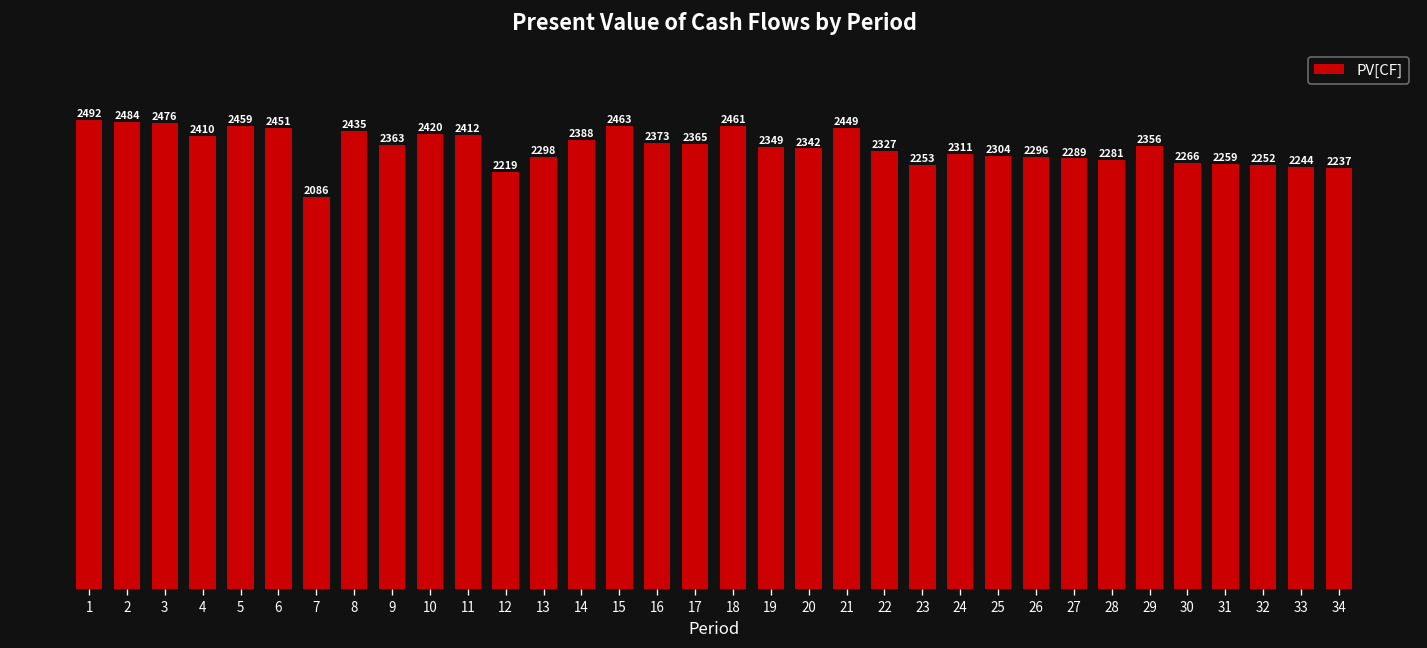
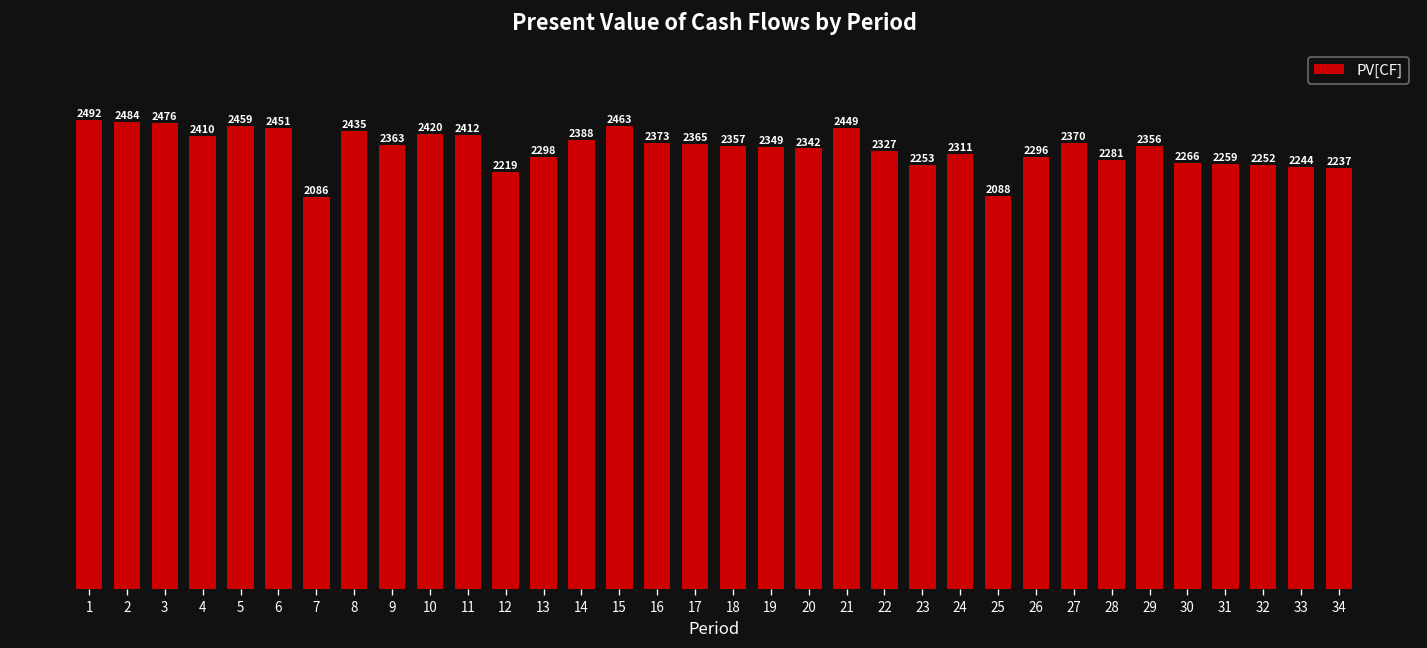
  {
    "1": 2492,
    "2": 2484,
    "3": 2476,
    "4": 2410,
    "5": 2459,
    "6": 2451,
    "7": 2086,
    "8": 2435,
    "9": 2363,
    "10": 2420,
    "11": 2412,
    "12": 2219,
    "13": 2298,
    "14": 2388,
    "15": 2463,
    "16": 2373,
    "17": 2365,
-   "18": 2461,
+   "18": 2357,
    "19": 2349,
    "20": 2342,
    "21": 2449,
    "22": 2327,
    "23": 2253,
    "24": 2311,
-   "25": 2304,
+   "25": 2088,
    "26": 2296,
-   "27": 2289,
+   "27": 2370,
    "28": 2281,
    "29": 2356,
    "30": 2266,
    "31": 2259,
    "32": 2252,
    "33": 2244,
    "34": 2237
  }
